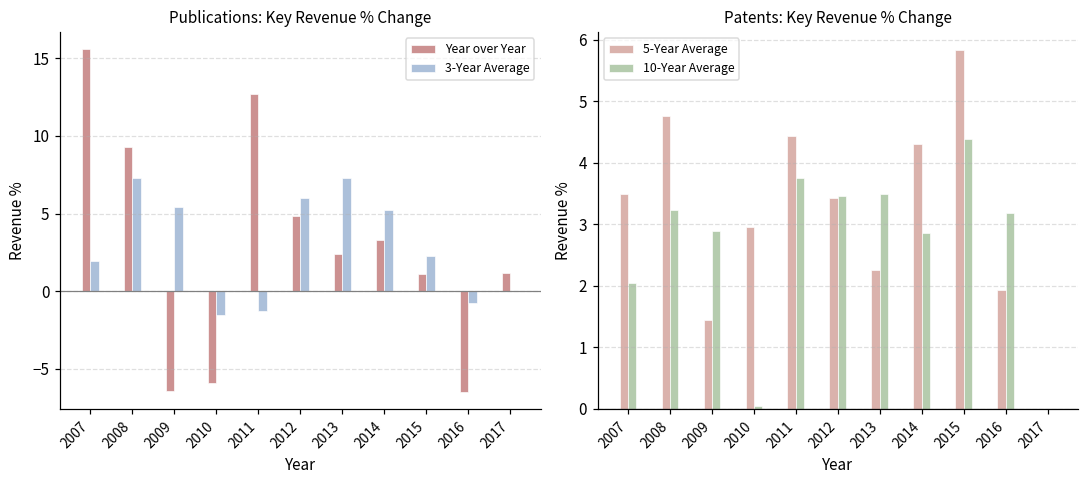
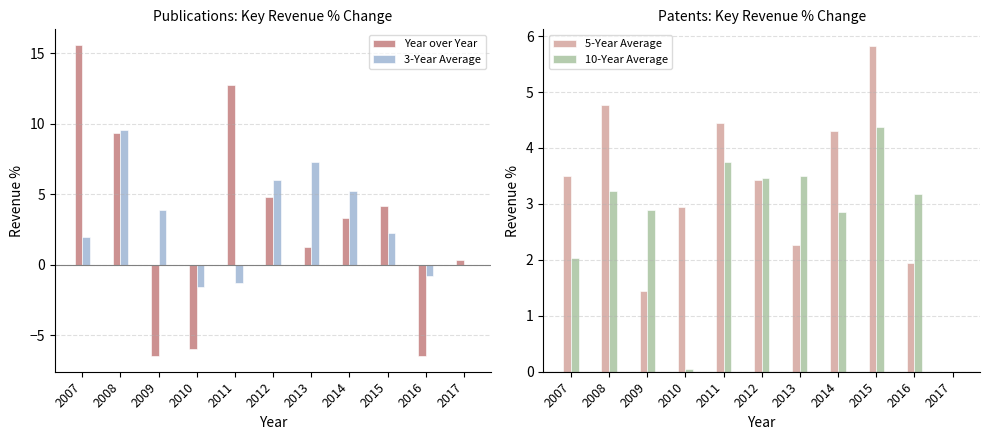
  {
    "Publications: Key Revenue % Change": {
      "Year over Year": {
        "2007": 15.6,
        "2008": 9.3,
        "2009": -6.5,
        "2010": -6.0,
        "2011": 12.7,
        "2012": 4.8,
-       "2013": 2.4,
+       "2013": 1.2,
        "2014": 3.3,
-       "2015": 1.1,
+       "2015": 4.2,
        "2016": -6.5,
-       "2017": 1.1
+       "2017": 0.4
      },
      "3-Year Average": {
        "2007": 1.9,
-       "2008": 7.3,
-       "2009": 5.4,
+       "2008": 9.6,
+       "2009": 3.9,
        "2010": -1.6,
        "2011": -1.3,
        "2012": 6.0,
        "2013": 7.3,
        "2014": 5.2,
        "2015": 2.3,
        "2016": -0.8,
        "2017": 0.0
      }
    }
  }
